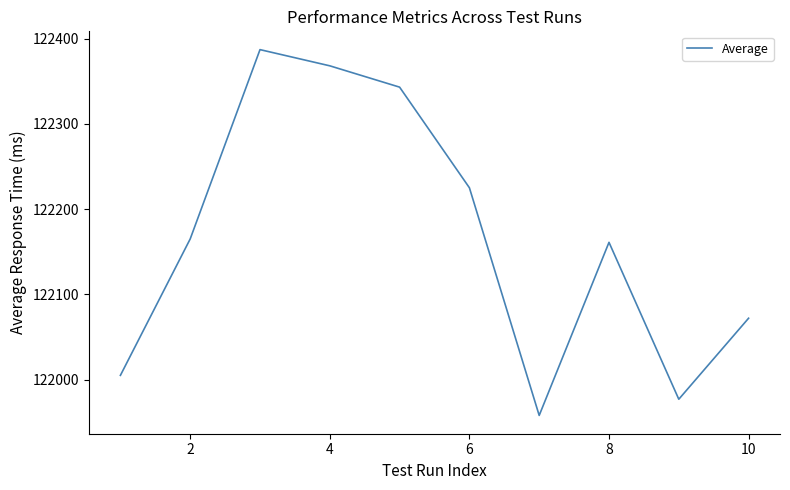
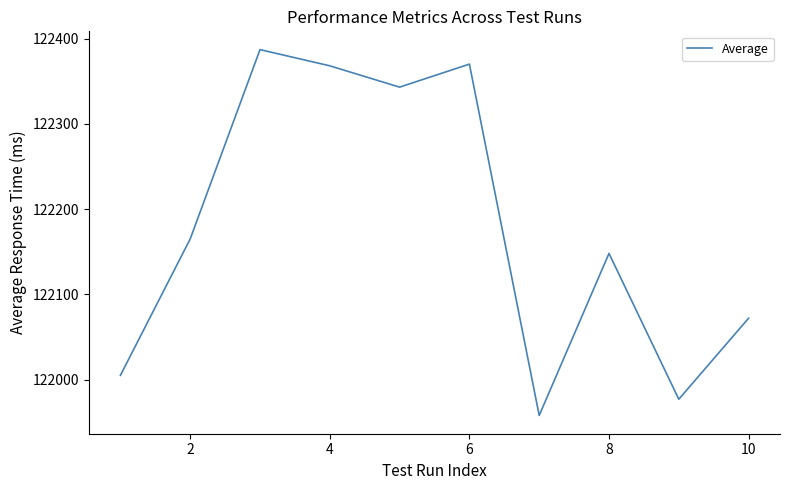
  {
    "2": 122170,
    "4": 122370,
-   "6": 122230,
-   "8": 122160,
+   "6": 122370,
+   "8": 122150,
    "10": 122070
  }
